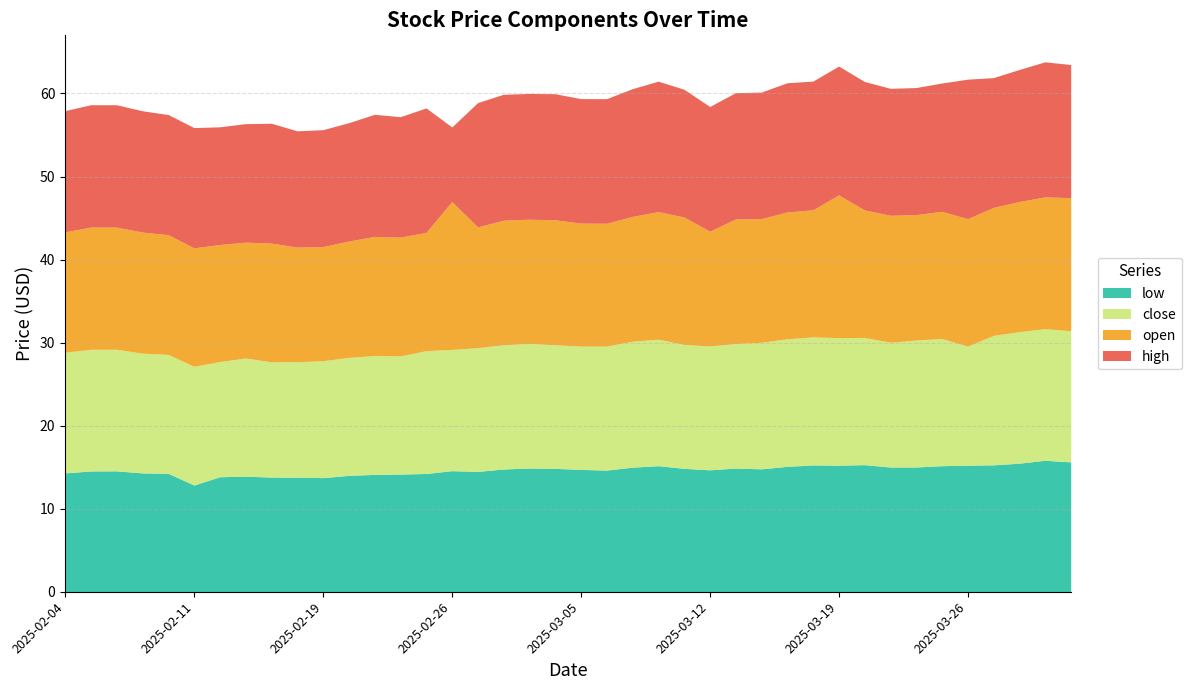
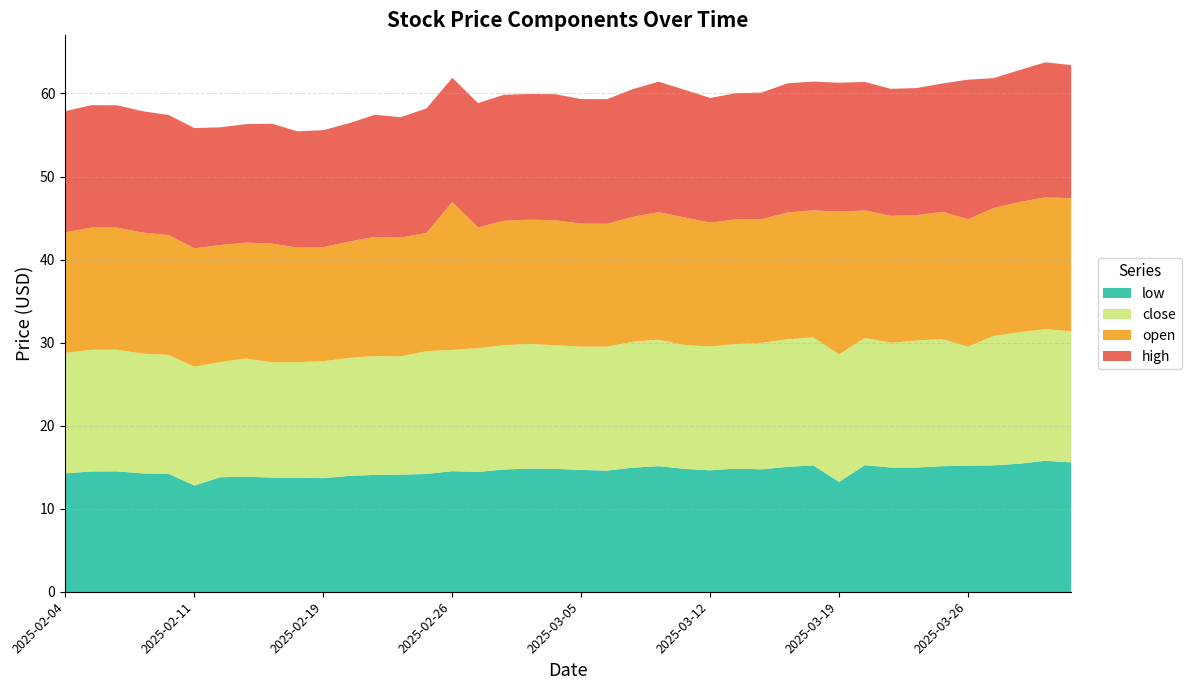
  {
    "low": {
      "2025-02-04": 14,
      "2025-02-11": 13,
      "2025-02-19": 14,
      "2025-02-26": 15,
      "2025-03-05": 15,
      "2025-03-12": 15,
-     "2025-03-19": 15,
+     "2025-03-19": 13,
      "2025-03-26": 15
    },
    "close": {
      "2025-02-04": 15,
      "2025-02-11": 14,
      "2025-02-19": 14,
      "2025-02-26": 15,
      "2025-03-05": 15,
      "2025-03-12": 15,
      "2025-03-19": 15,
      "2025-03-26": 14
    },
    "open": {
      "2025-02-04": 15,
      "2025-02-11": 14,
      "2025-02-19": 14,
      "2025-02-26": 18,
      "2025-03-05": 15,
-     "2025-03-12": 14,
+     "2025-03-12": 15,
      "2025-03-19": 17,
      "2025-03-26": 15
    },
    "high": {
      "2025-02-04": 15,
      "2025-02-11": 14,
      "2025-02-19": 14,
-     "2025-02-26": 9,
+     "2025-02-26": 15,
      "2025-03-05": 15,
      "2025-03-12": 15,
      "2025-03-19": 16,
      "2025-03-26": 17
    }
  }
